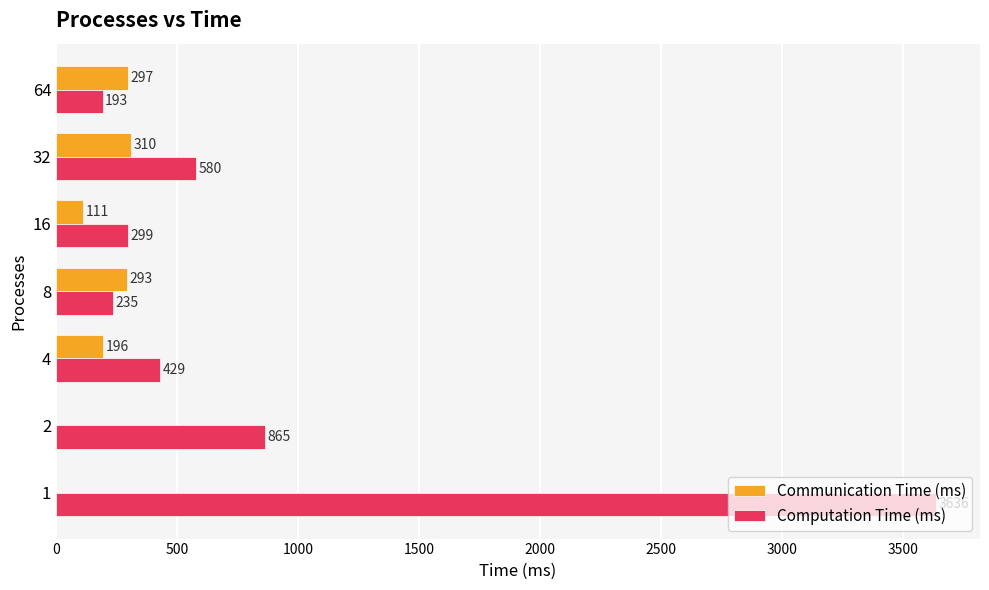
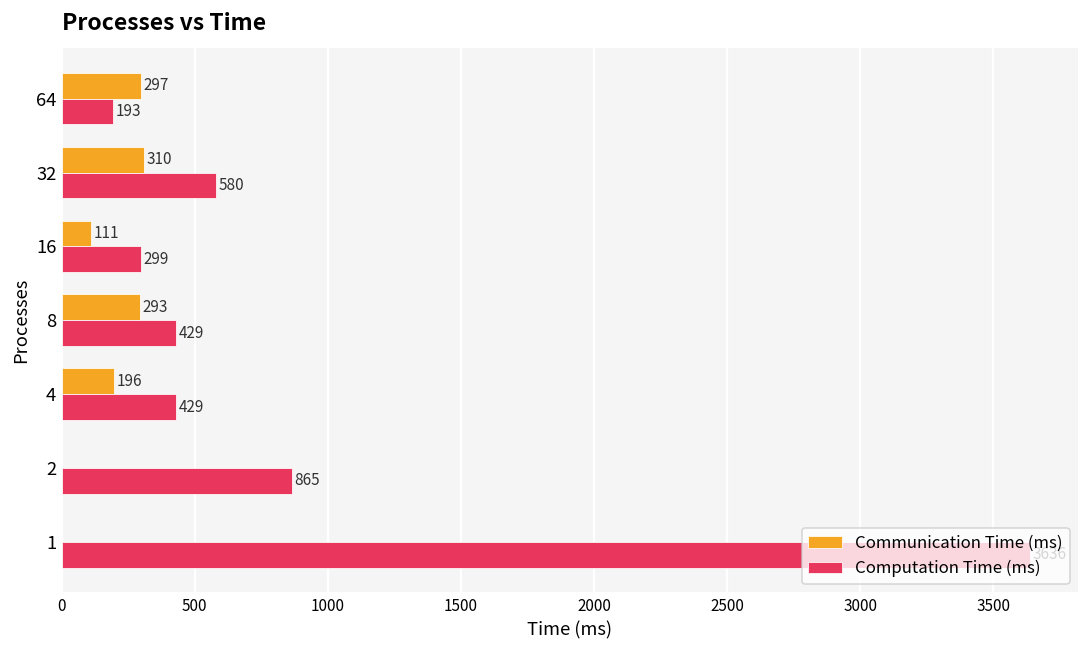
  {
    "Communication Time (ms)": {
      "64": 297,
      "32": 310,
      "16": 111,
      "8": 293,
      "4": 196
    },
    "Computation Time (ms)": {
      "64": 193,
      "32": 580,
      "16": 299,
-     "8": 235,
+     "8": 429,
      "4": 429,
      "2": 865
    }
  }
